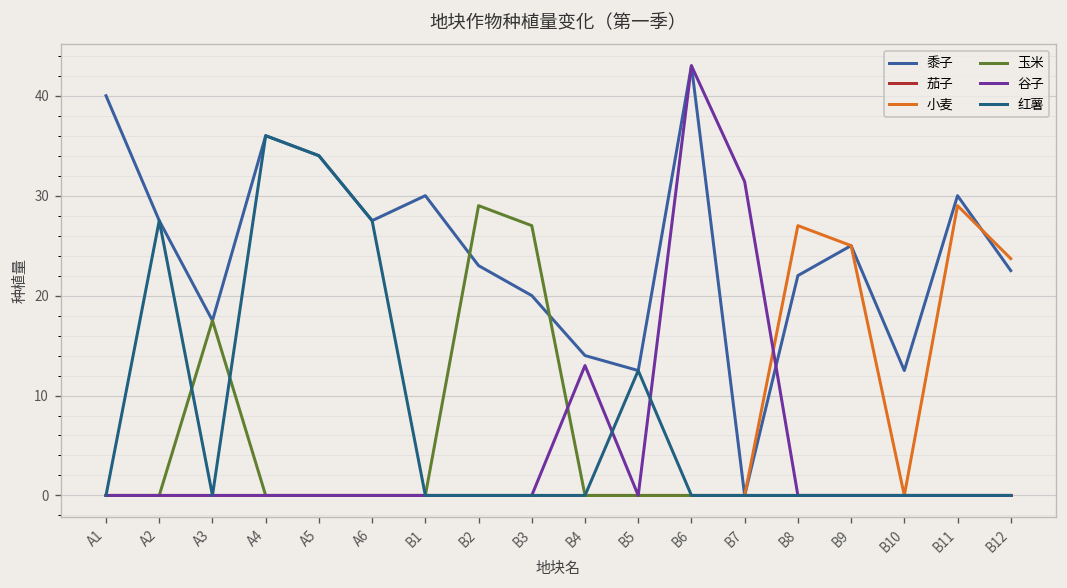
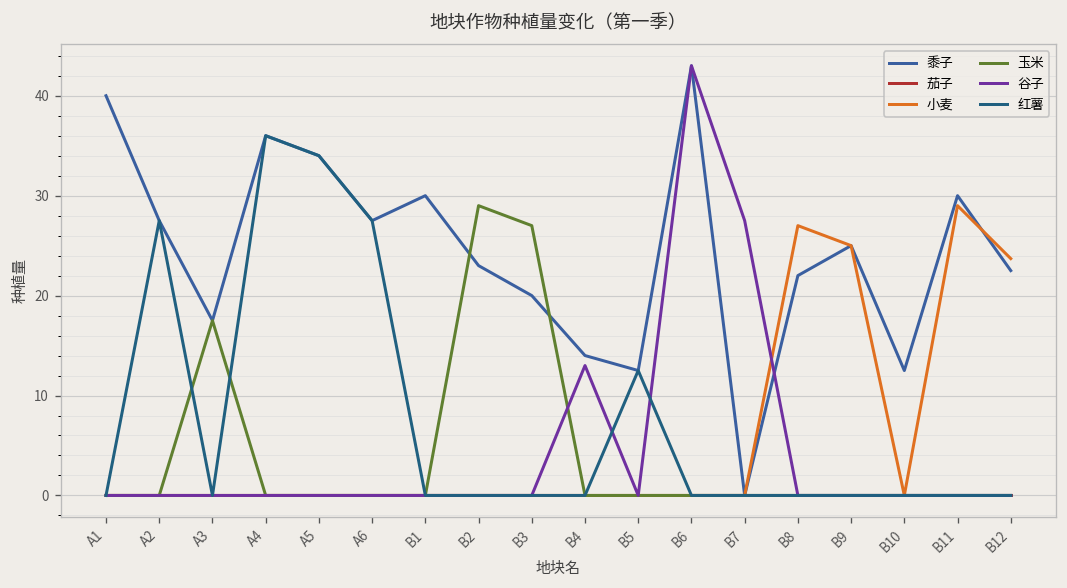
  {
    "小麦": {
      "B8": 27,
      "B11": 29,
      "B12": 24
    },
    "玉米": {
      "B2": 29,
      "B3": 27
    },
    "谷子": {
      "B4": 13,
-     "B7": 31
+     "B7": 28
    }
  }
